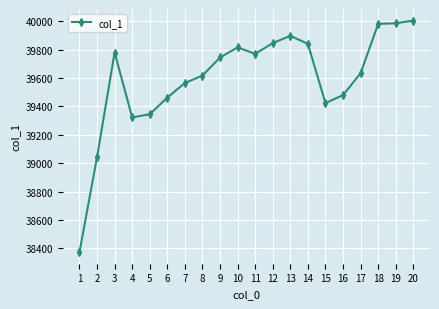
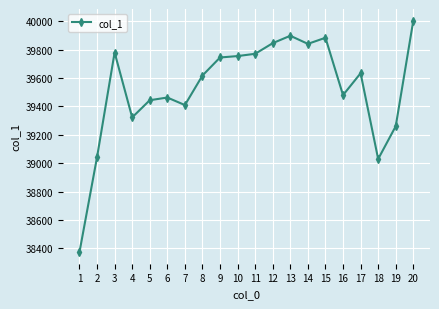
  {
    "1": 38370,
    "2": 39040,
    "3": 39780,
    "4": 39320,
-   "5": 39340,
+   "5": 39440,
    "6": 39460,
-   "7": 39560,
+   "7": 39410,
    "8": 39620,
    "9": 39740,
-   "10": 39820,
+   "10": 39750,
    "11": 39770,
    "12": 39850,
    "13": 39900,
    "14": 39840,
-   "15": 39420,
+   "15": 39880,
    "16": 39480,
    "17": 39630,
-   "18": 39980,
-   "19": 39990,
+   "18": 39030,
+   "19": 39260,
    "20": 40000
  }
